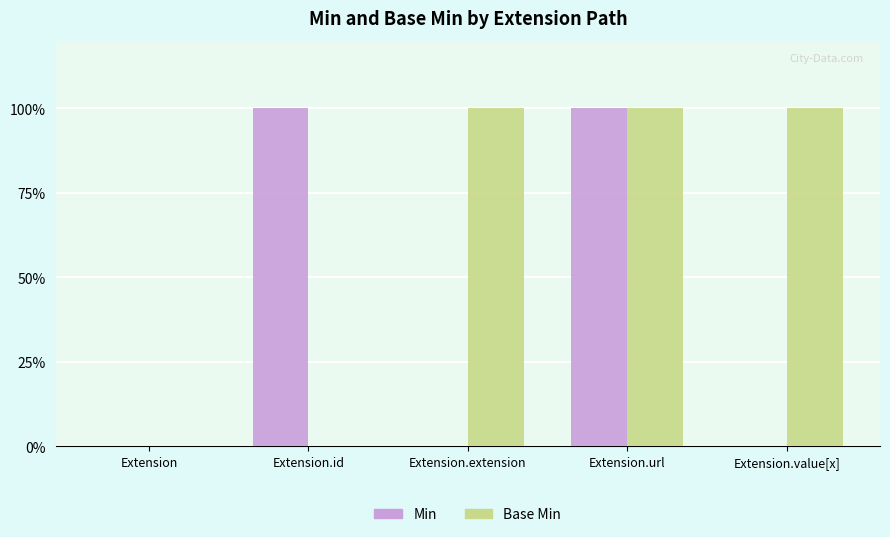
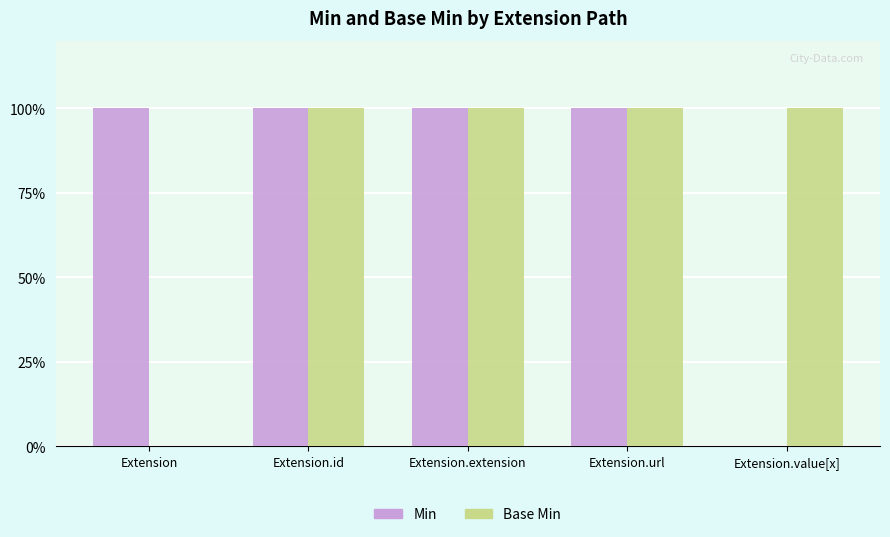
  {
    "Min": {
-     "Extension": "0%",
+     "Extension": "100%",
      "Extension.id": "100%",
-     "Extension.extension": "0%",
+     "Extension.extension": "100%",
      "Extension.url": "100%",
      "Extension.value[x]": "0%"
    },
    "Base Min": {
      "Extension": "0%",
-     "Extension.id": "0%",
+     "Extension.id": "100%",
      "Extension.extension": "100%",
      "Extension.url": "100%",
      "Extension.value[x]": "100%"
    }
  }
